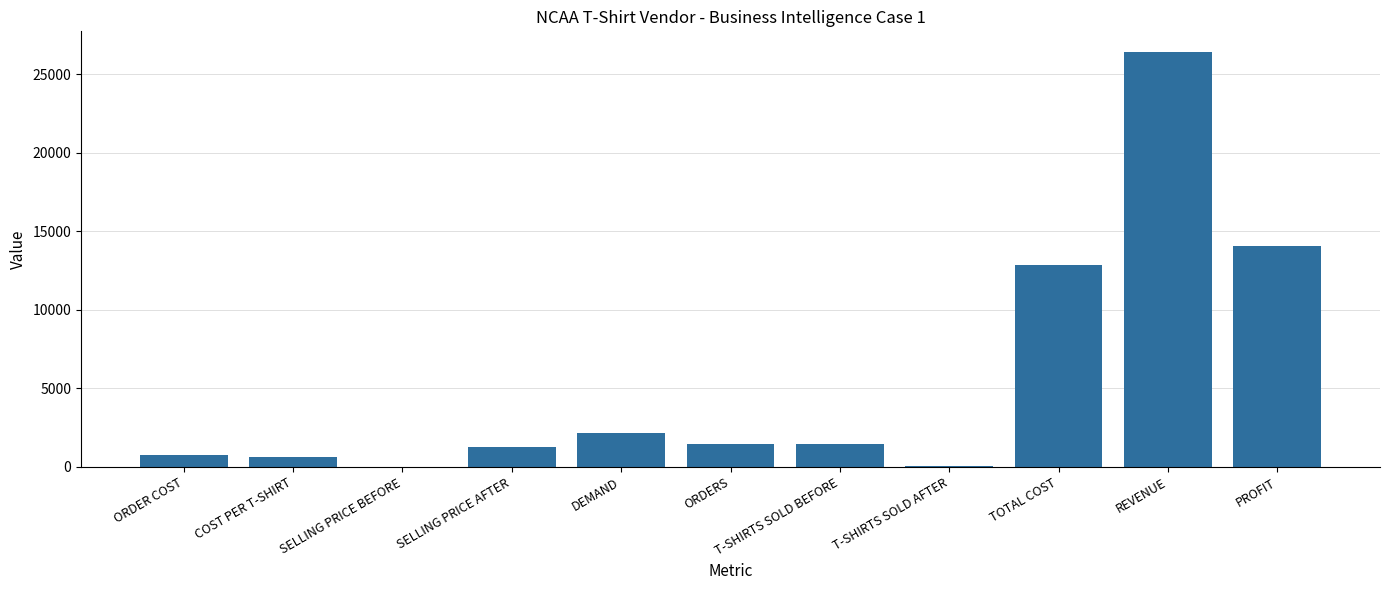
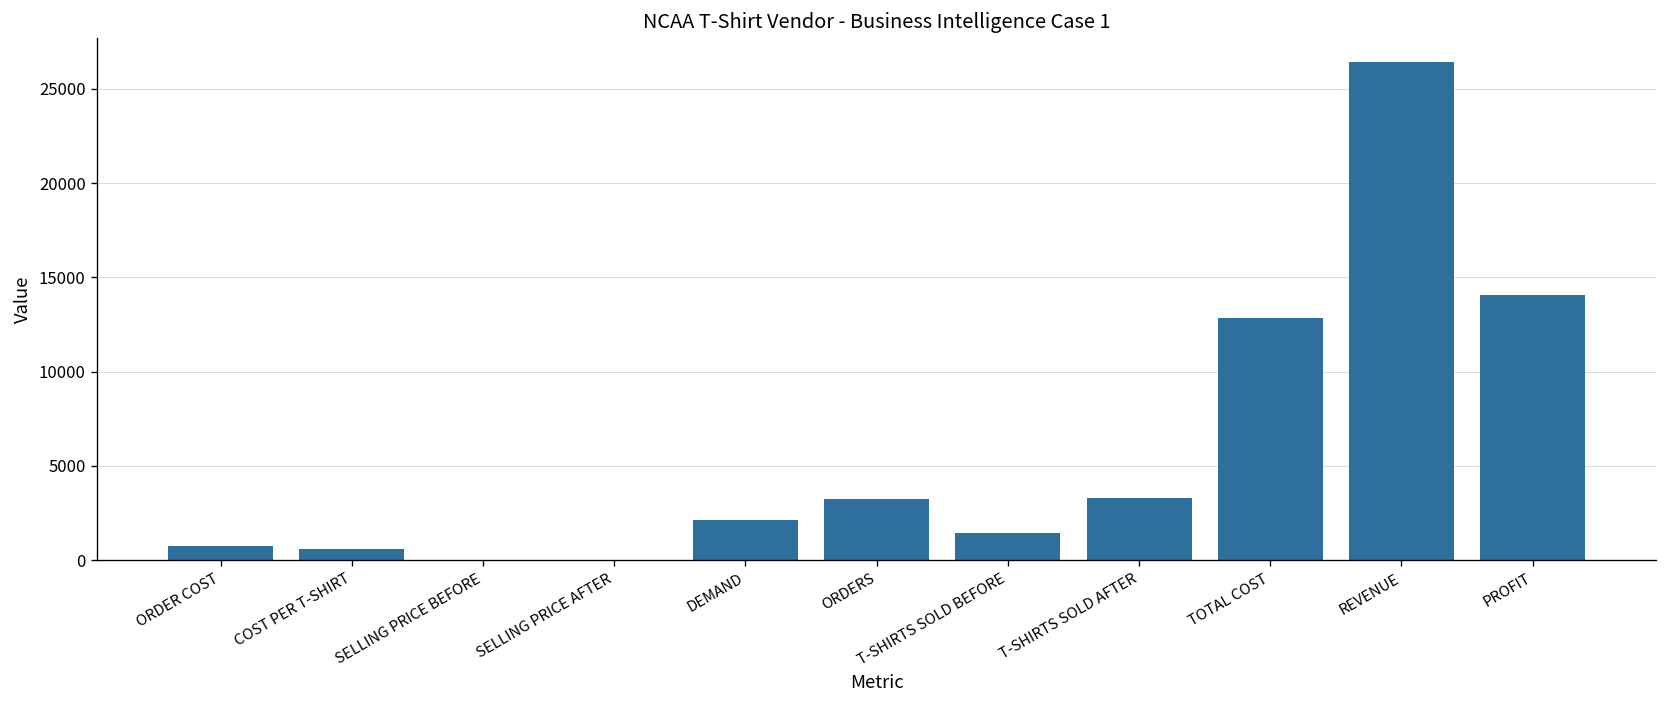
  {
    "ORDER COST": 800,
    "COST PER T-SHIRT": 600,
-   "SELLING PRICE AFTER": 1300,
+   "SELLING PRICE AFTER": 0,
    "DEMAND": 2100,
-   "ORDERS": 1500,
+   "ORDERS": 3300,
    "T-SHIRTS SOLD BEFORE": 1500,
-   "T-SHIRTS SOLD AFTER": 100,
+   "T-SHIRTS SOLD AFTER": 3300,
    "TOTAL COST": 12900,
    "REVENUE": 26400,
    "PROFIT": 14100
  }
